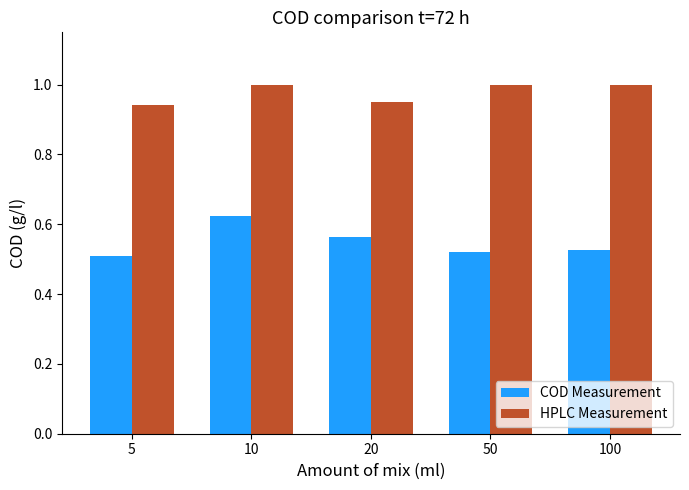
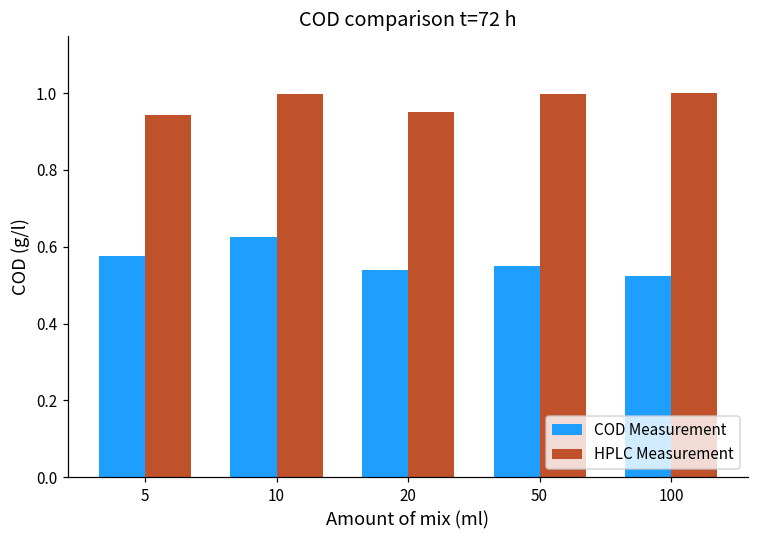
  {
    "COD Measurement": {
-     "5": 0.51,
+     "5": 0.57,
      "10": 0.62,
-     "20": 0.56,
-     "50": 0.52,
+     "20": 0.54,
+     "50": 0.55,
      "100": 0.52
    },
    "HPLC Measurement": {
      "5": 0.94,
      "10": 1.00,
      "20": 0.95,
      "50": 1.00,
      "100": 1.00
    }
  }
